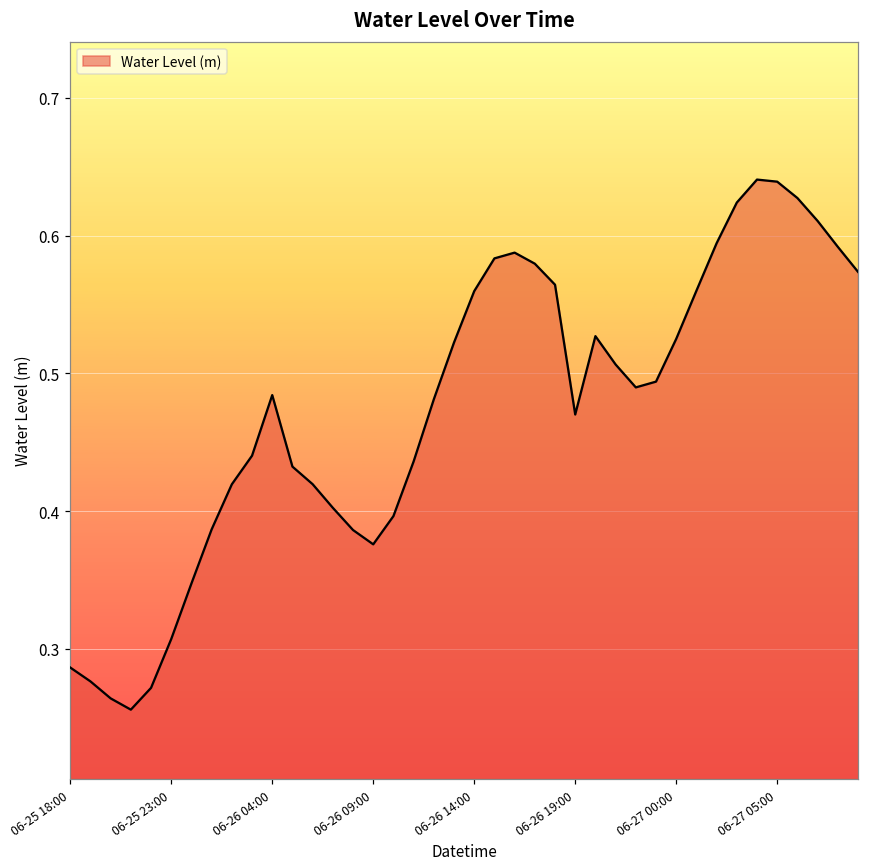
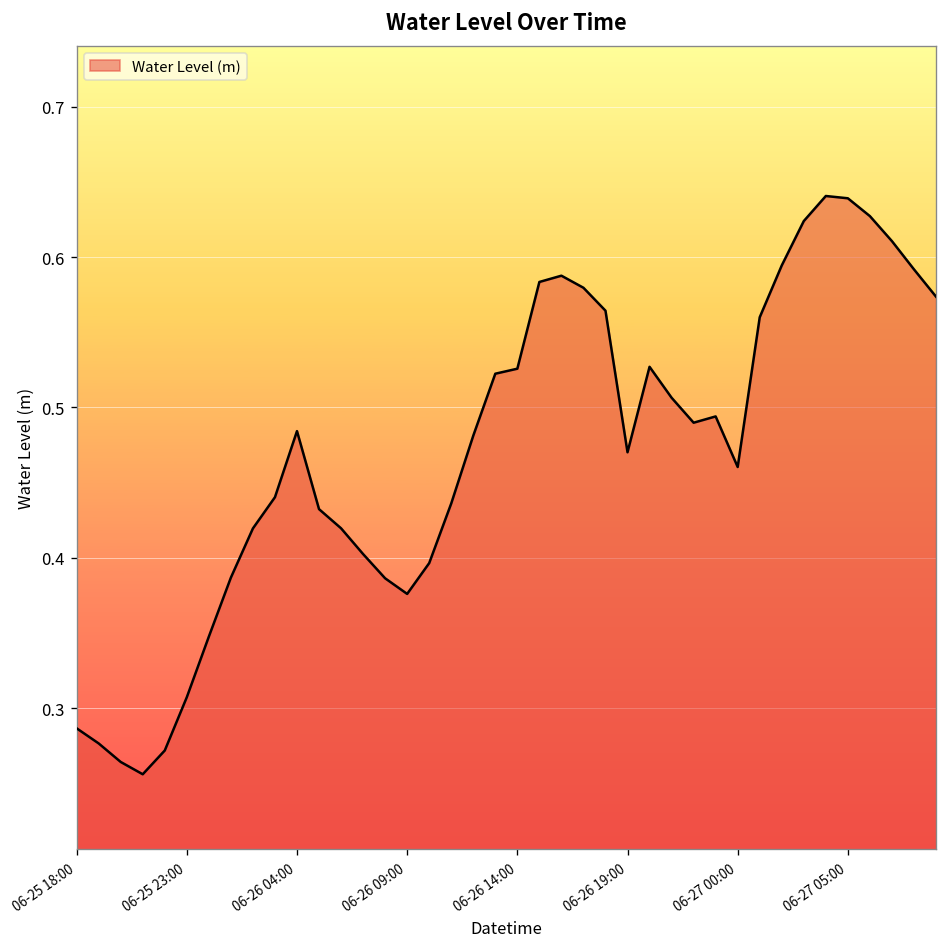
  {
    "06-25 18:00": 0.287,
    "06-25 23:00": 0.307,
    "06-26 04:00": 0.484,
    "06-26 09:00": 0.376,
-   "06-26 14:00": 0.560,
+   "06-26 14:00": 0.526,
    "06-26 19:00": 0.470,
-   "06-27 00:00": 0.525,
+   "06-27 00:00": 0.460,
    "06-27 05:00": 0.639
  }
